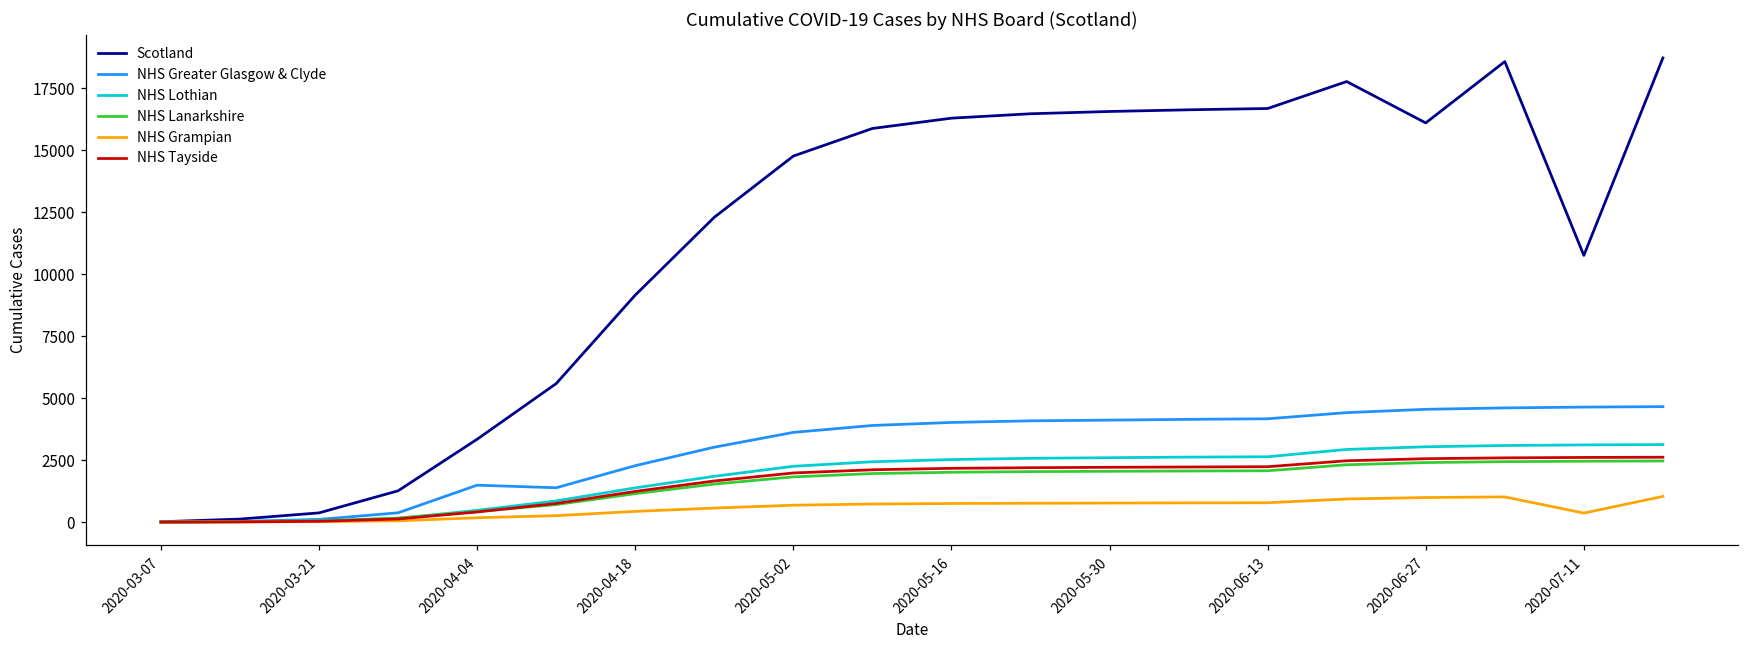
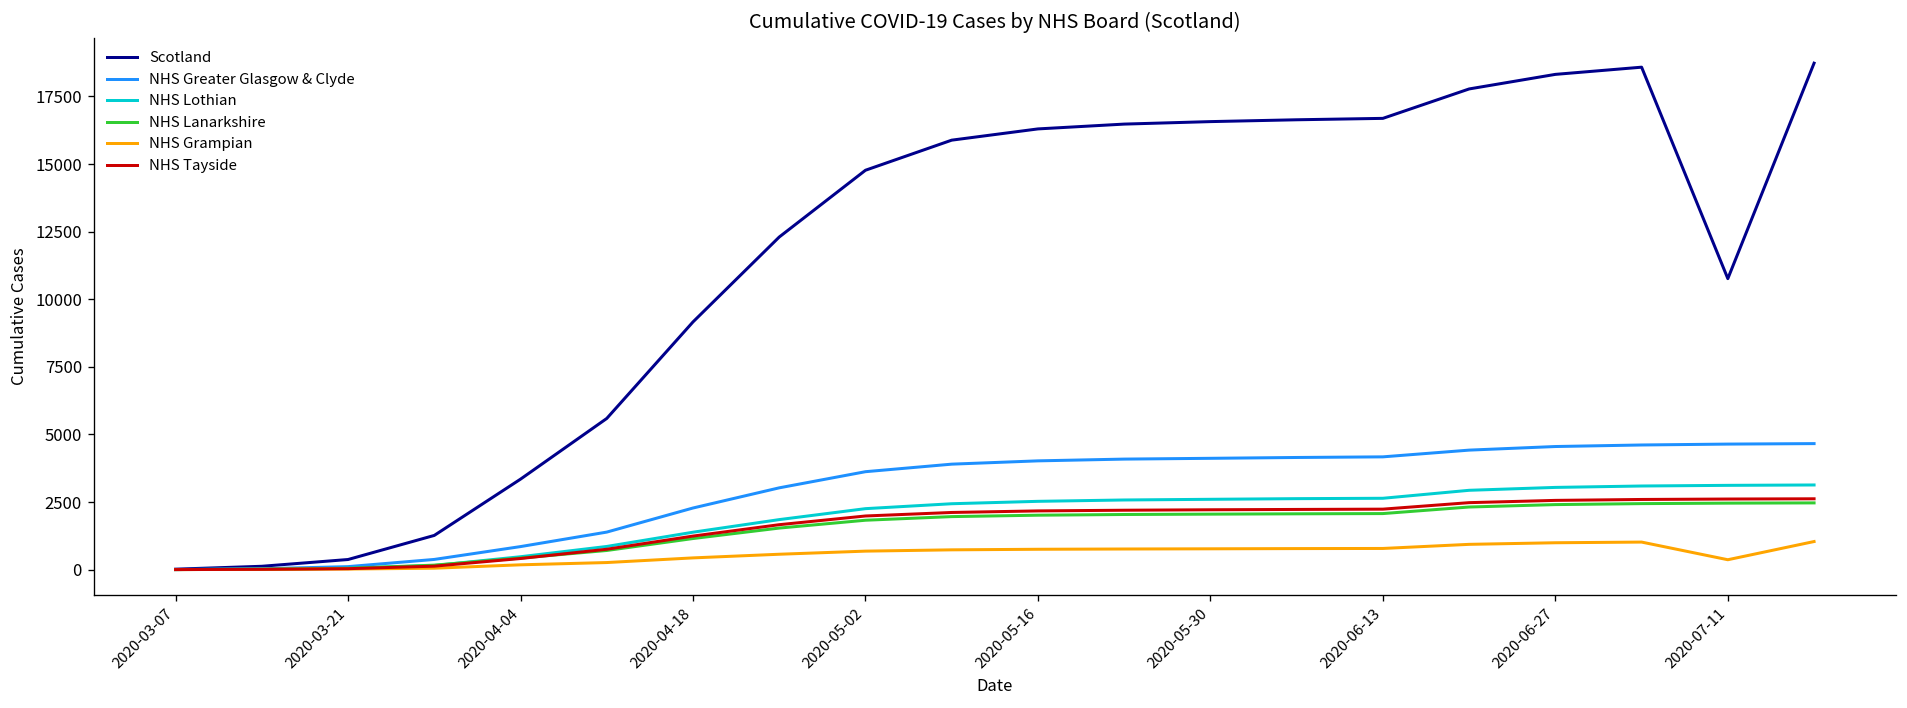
  {
    "Scotland": {
      "2020-03-21": 400,
      "2020-04-04": 3300,
      "2020-04-18": 9200,
      "2020-05-02": 14800,
      "2020-05-16": 16300,
      "2020-05-30": 16600,
      "2020-06-13": 16700,
-     "2020-06-27": 16100,
+     "2020-06-27": 18300,
      "2020-07-11": 10800
    },
    "NHS Greater Glasgow & Clyde": {
-     "2020-04-04": 1500,
+     "2020-04-04": 900,
      "2020-04-18": 2300,
      "2020-05-02": 3600,
      "2020-05-16": 4000,
      "2020-05-30": 4100,
      "2020-06-13": 4200,
      "2020-06-27": 4600,
      "2020-07-11": 4600
    },
    "NHS Lothian": {
      "2020-04-18": 1400,
      "2020-05-02": 2300,
      "2020-05-16": 2500,
      "2020-05-30": 2600,
      "2020-06-13": 2600,
      "2020-06-27": 3000,
      "2020-07-11": 3100
    },
    "NHS Lanarkshire": {
      "2020-05-02": 1800,
      "2020-05-16": 2000,
      "2020-05-30": 2100,
      "2020-06-13": 2100,
      "2020-06-27": 2400,
      "2020-07-11": 2500
    },
    "NHS Grampian": {
      "2020-04-04": 200,
      "2020-04-18": 400,
      "2020-05-02": 700,
      "2020-05-16": 800,
      "2020-05-30": 800,
      "2020-06-13": 800,
      "2020-06-27": 1000,
      "2020-07-11": 400
    },
    "NHS Tayside": {
      "2020-05-02": 2000,
      "2020-05-16": 2200,
      "2020-05-30": 2200,
      "2020-06-13": 2200,
      "2020-06-27": 2600,
      "2020-07-11": 2600
    }
  }
